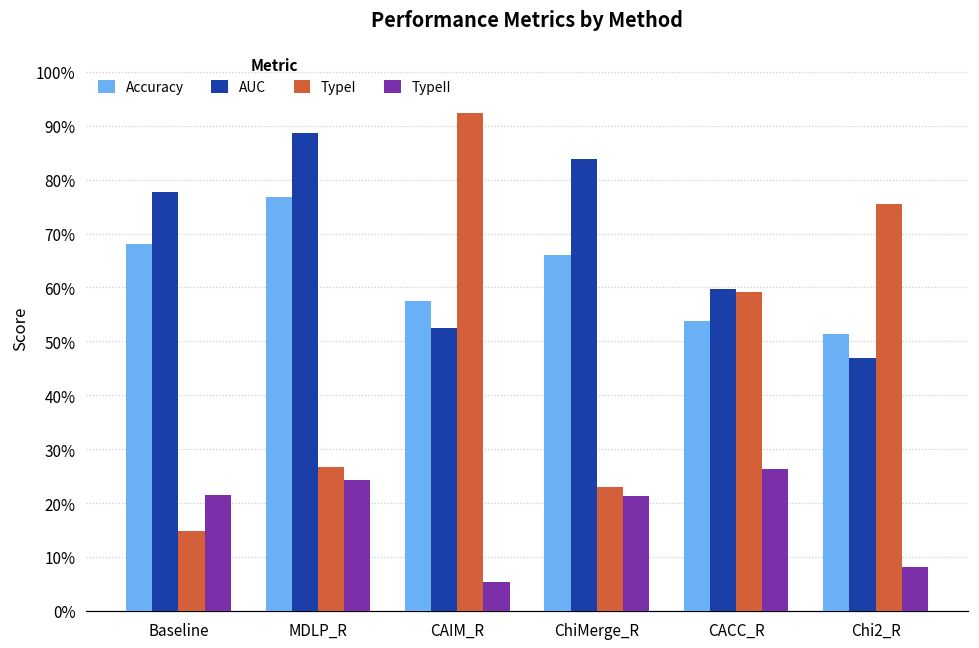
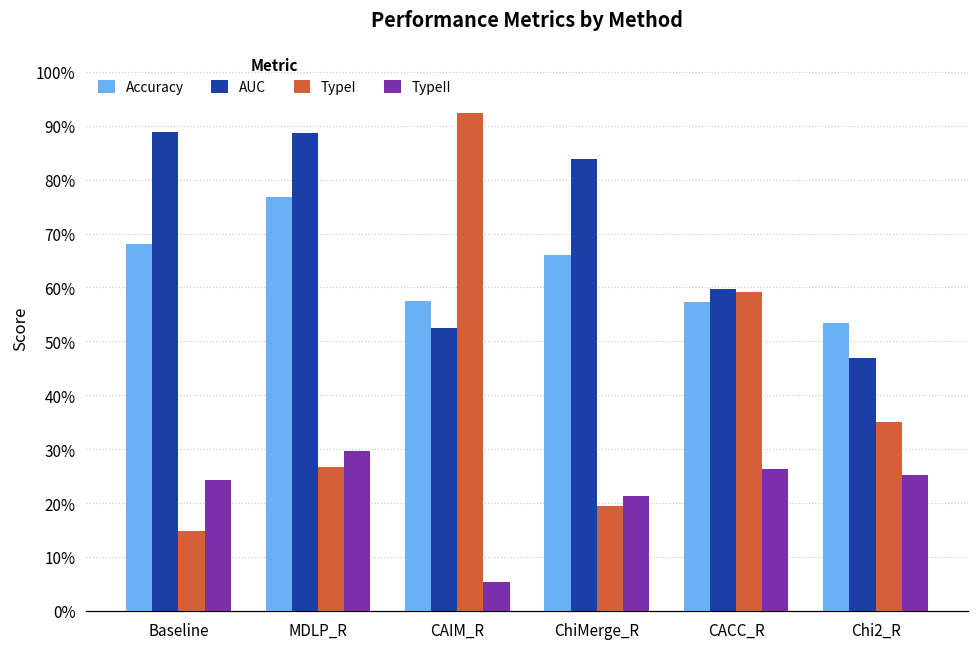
  {
    "Accuracy": {
      "Baseline": "68%",
      "MDLP_R": "77%",
      "CAIM_R": "57%",
      "ChiMerge_R": "66%",
-     "CACC_R": "54%",
-     "Chi2_R": "51%"
+     "CACC_R": "57%",
+     "Chi2_R": "53%"
    },
    "AUC": {
-     "Baseline": "78%",
+     "Baseline": "89%",
      "MDLP_R": "89%",
      "CAIM_R": "52%",
      "ChiMerge_R": "84%",
      "CACC_R": "60%",
      "Chi2_R": "47%"
    },
    "TypeI": {
      "Baseline": "15%",
      "MDLP_R": "27%",
      "CAIM_R": "92%",
-     "ChiMerge_R": "23%",
+     "ChiMerge_R": "20%",
      "CACC_R": "59%",
-     "Chi2_R": "75%"
+     "Chi2_R": "35%"
    },
    "TypeII": {
-     "Baseline": "22%",
-     "MDLP_R": "24%",
+     "Baseline": "24%",
+     "MDLP_R": "30%",
      "CAIM_R": "5%",
      "ChiMerge_R": "21%",
      "CACC_R": "26%",
-     "Chi2_R": "8%"
+     "Chi2_R": "25%"
    }
  }
